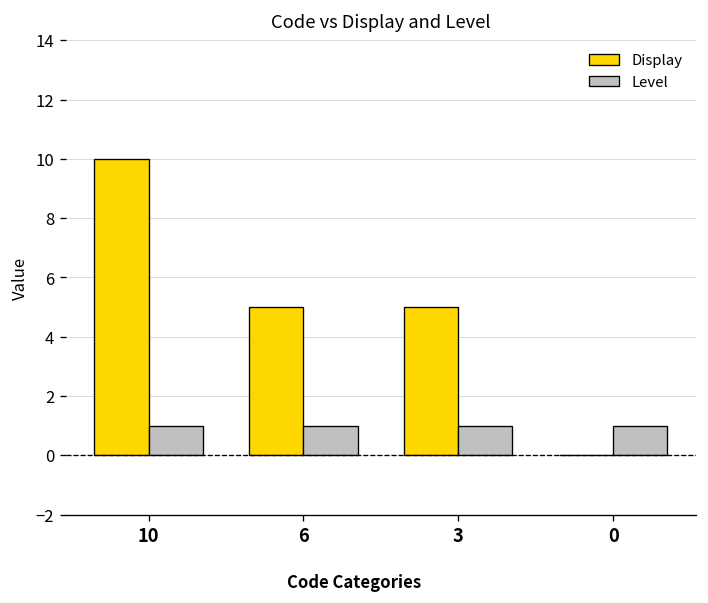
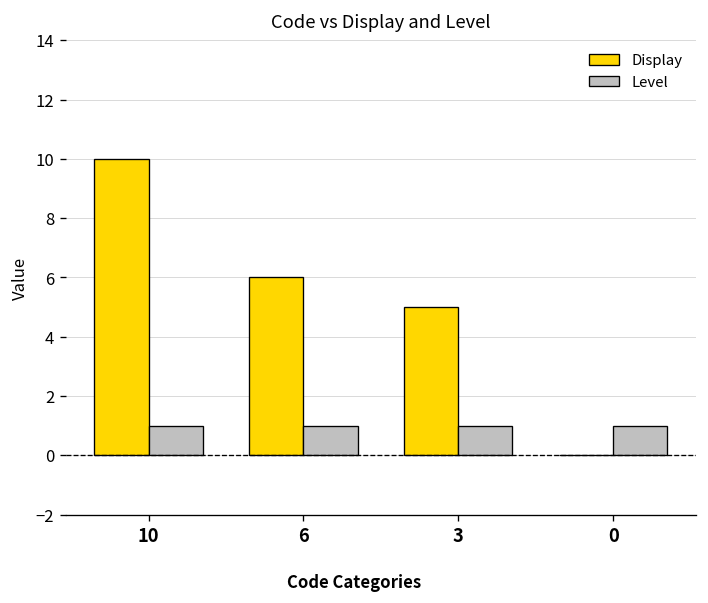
  {
    "Display": {
      "10": 10,
-     "6": 5,
+     "6": 6,
      "3": 5,
      "0": 0
    },
    "Level": {
      "10": 1,
      "6": 1,
      "3": 1,
      "0": 1
    }
  }
